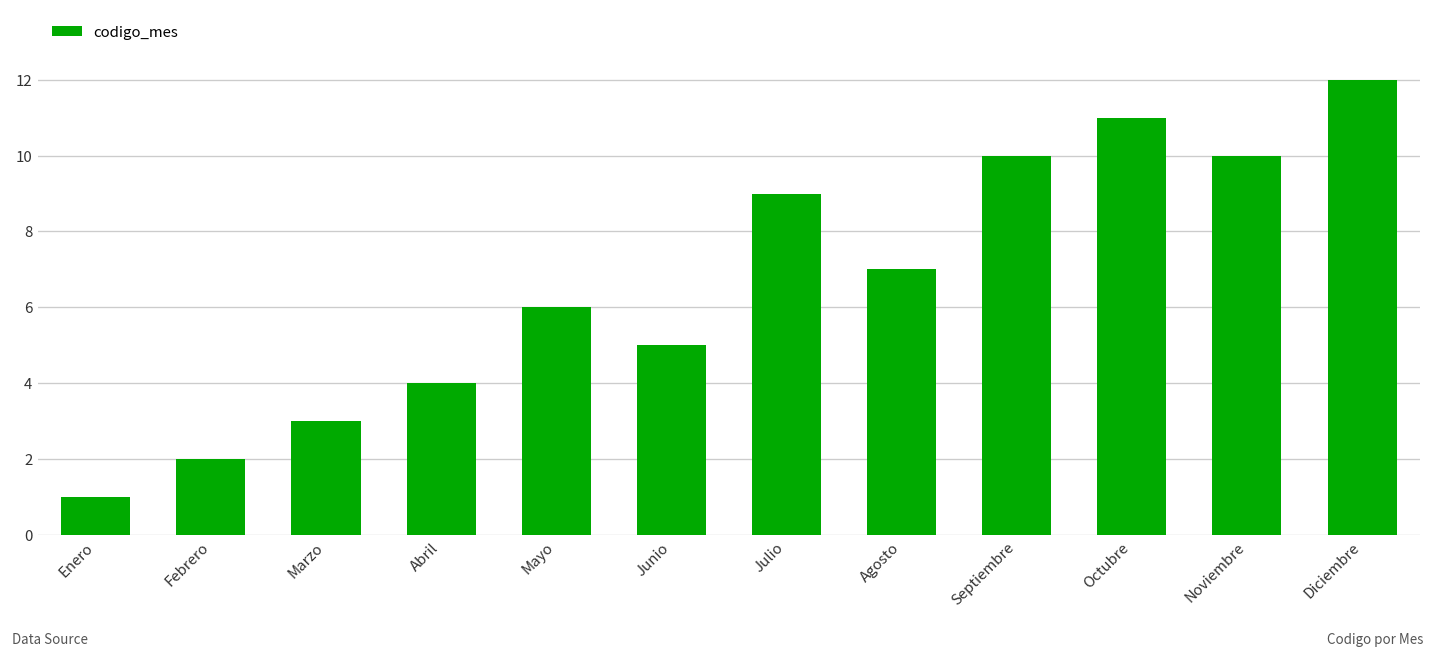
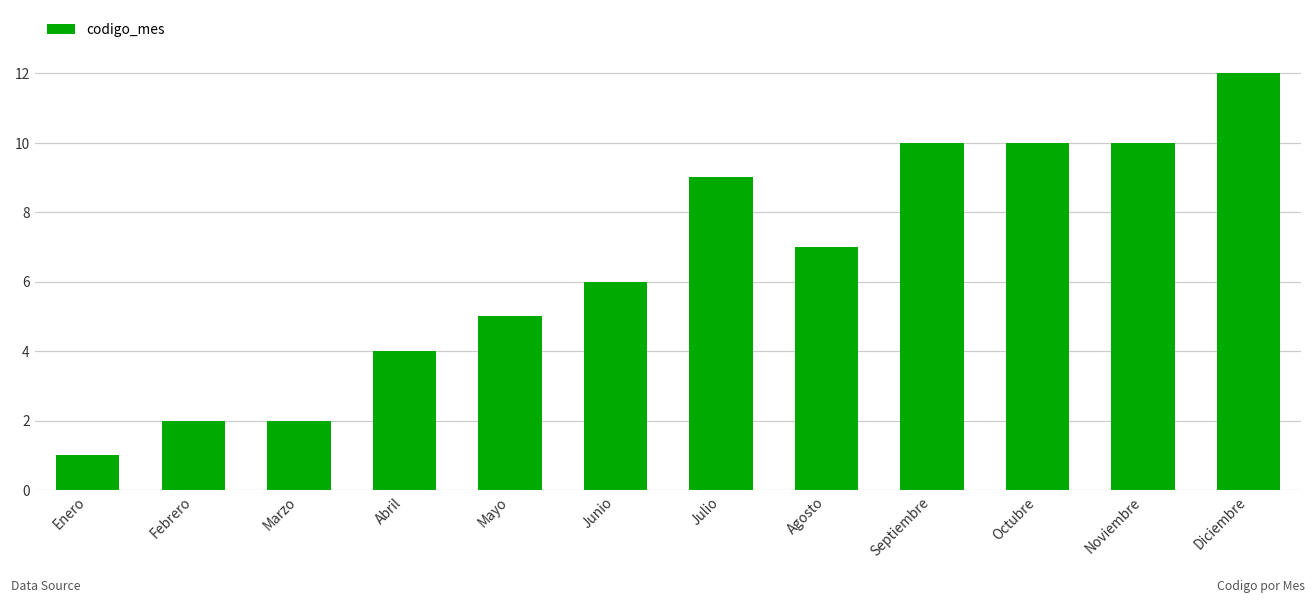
  {
    "Enero": 1,
    "Febrero": 2,
-   "Marzo": 3,
+   "Marzo": 2,
    "Abril": 4,
-   "Mayo": 6,
-   "Junio": 5,
+   "Mayo": 5,
+   "Junio": 6,
    "Julio": 9,
    "Agosto": 7,
    "Septiembre": 10,
-   "Octubre": 11,
+   "Octubre": 10,
    "Noviembre": 10,
    "Diciembre": 12
  }
